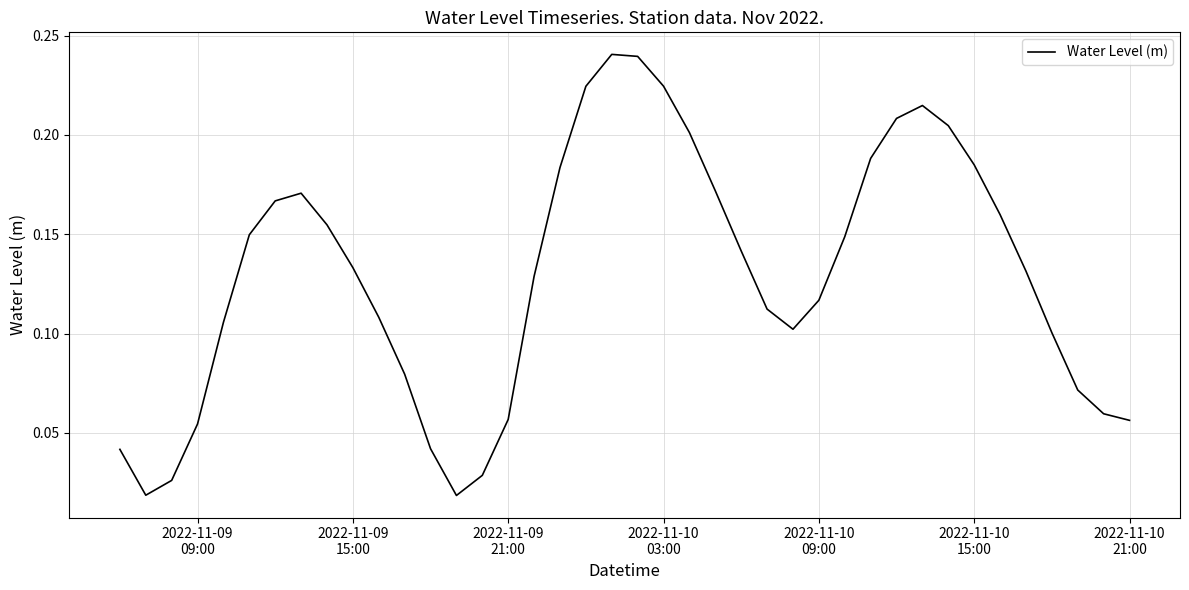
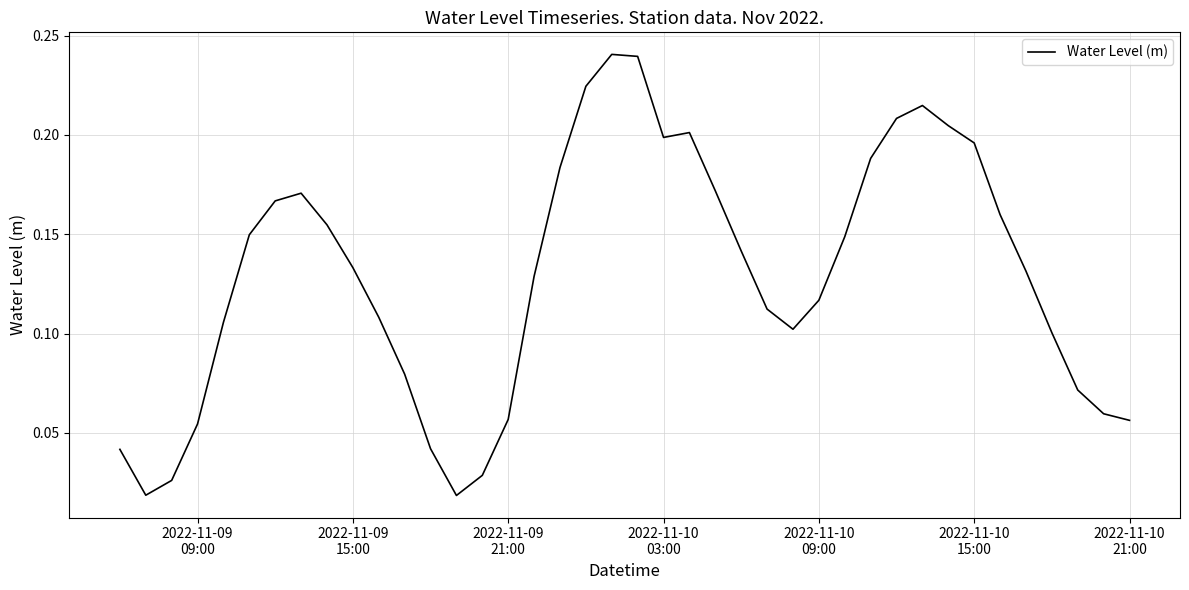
  {
    "2022-11-09 09:00": 0.055,
    "2022-11-09 15:00": 0.133,
    "2022-11-09 21:00": 0.057,
-   "2022-11-10 03:00": 0.225,
+   "2022-11-10 03:00": 0.199,
    "2022-11-10 09:00": 0.117,
-   "2022-11-10 15:00": 0.185,
+   "2022-11-10 15:00": 0.196,
    "2022-11-10 21:00": 0.056
  }
